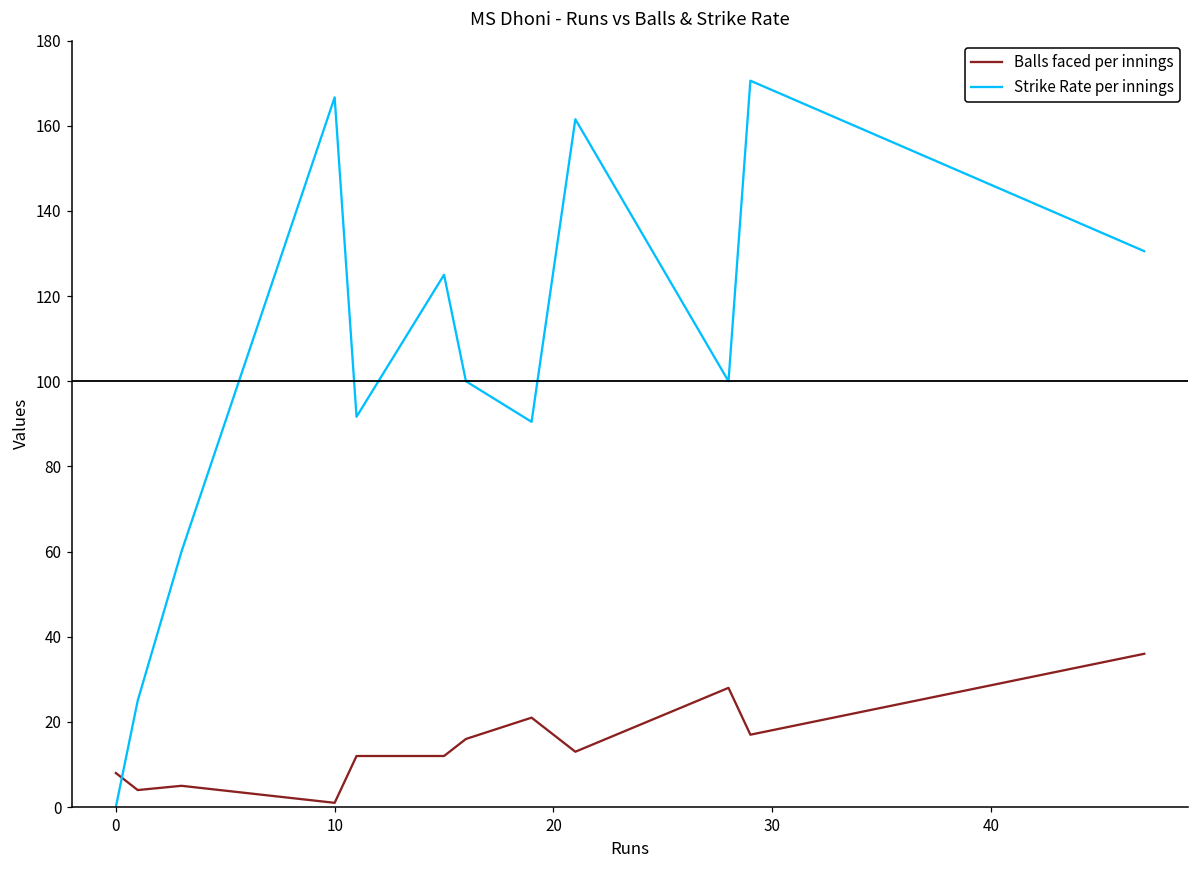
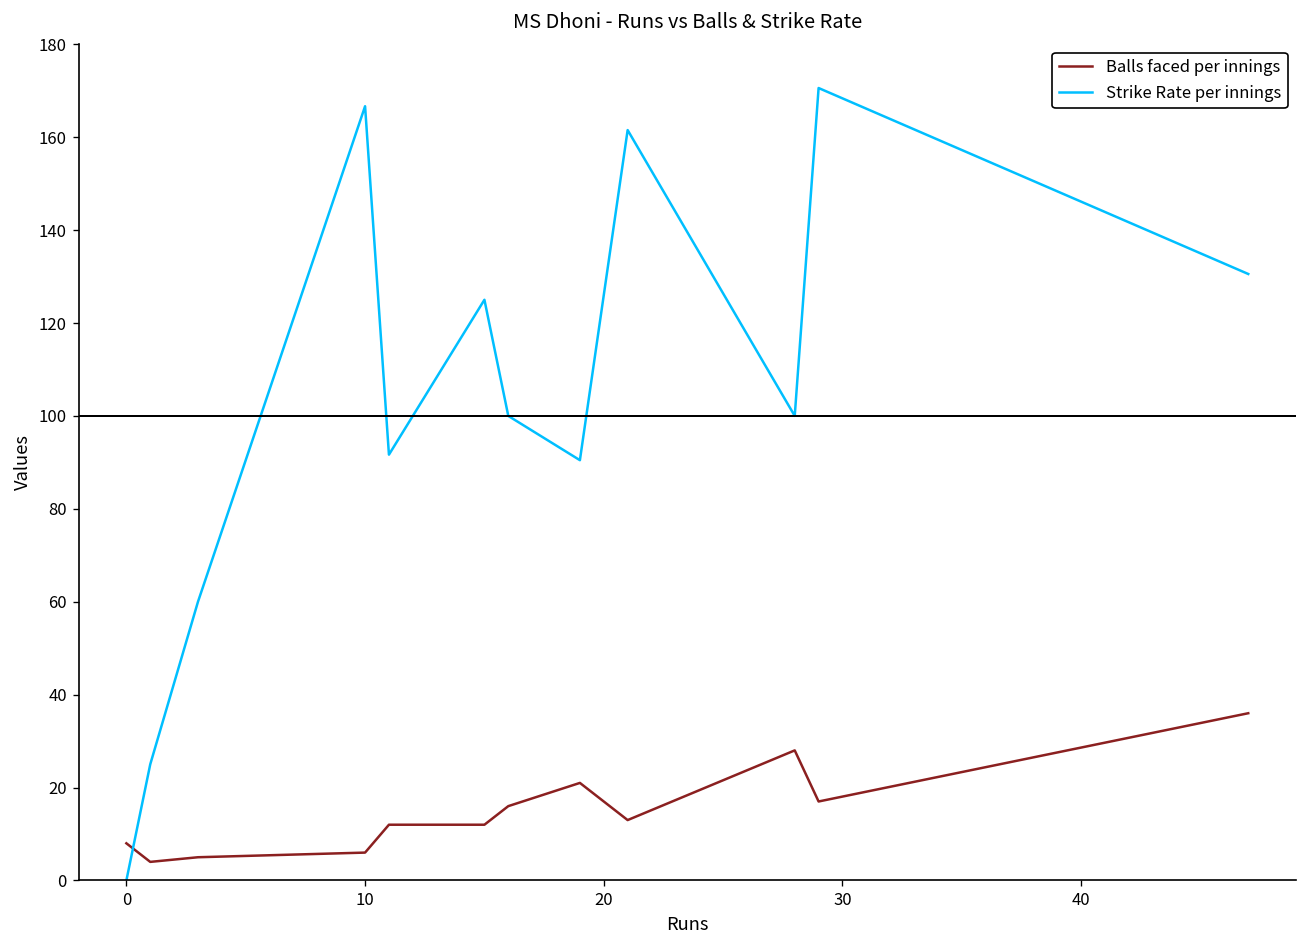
  {
    "Balls faced per innings": {
      "0": 8,
-     "10": 1
+     "10": 6
    },
    "Strike Rate per innings": {
      "0": 0,
      "10": 167
    }
  }
